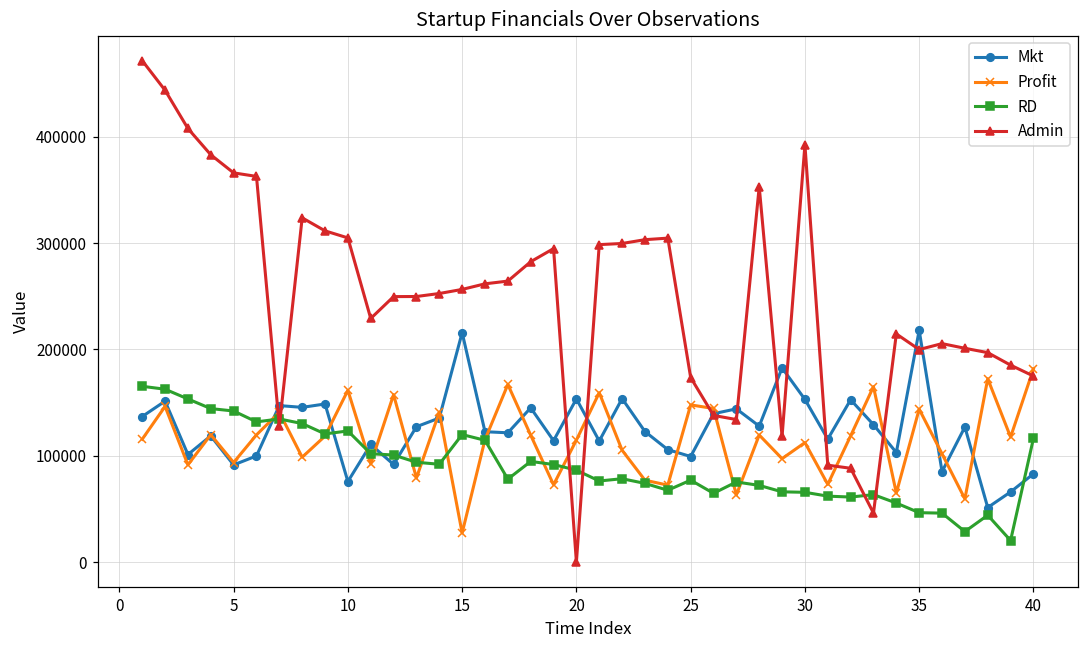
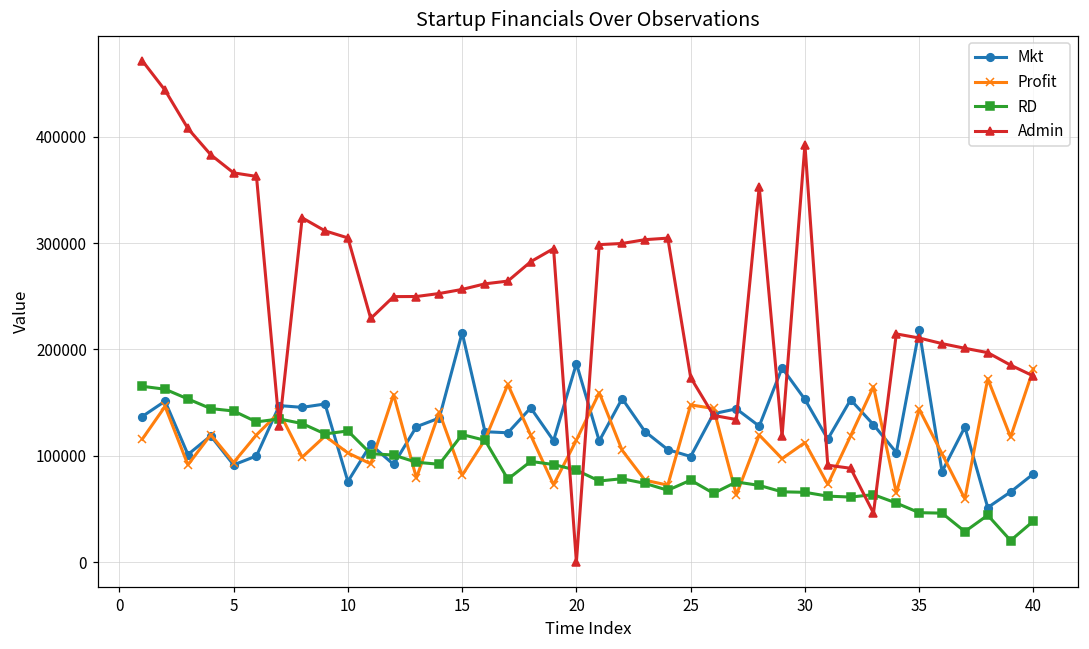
  {
    "Mkt": {
      "10": 80000,
      "15": 220000,
-     "20": 150000,
+     "20": 190000,
      "25": 100000,
      "30": 150000,
      "35": 220000,
      "40": 80000
    },
    "Profit": {
-     "10": 160000,
-     "15": 30000,
+     "10": 100000,
+     "15": 80000,
      "20": 110000,
      "25": 150000,
      "30": 110000,
      "35": 140000,
      "40": 180000
    },
    "RD": {
      "5": 140000,
      "10": 120000,
      "15": 120000,
      "20": 90000,
      "25": 80000,
      "30": 70000,
      "35": 50000,
-     "40": 120000
+     "40": 40000
    },
    "Admin": {
      "5": 370000,
      "10": 300000,
      "15": 260000,
      "20": 0,
      "25": 170000,
      "30": 390000,
-     "35": 200000,
+     "35": 210000,
      "40": 170000
    }
  }
